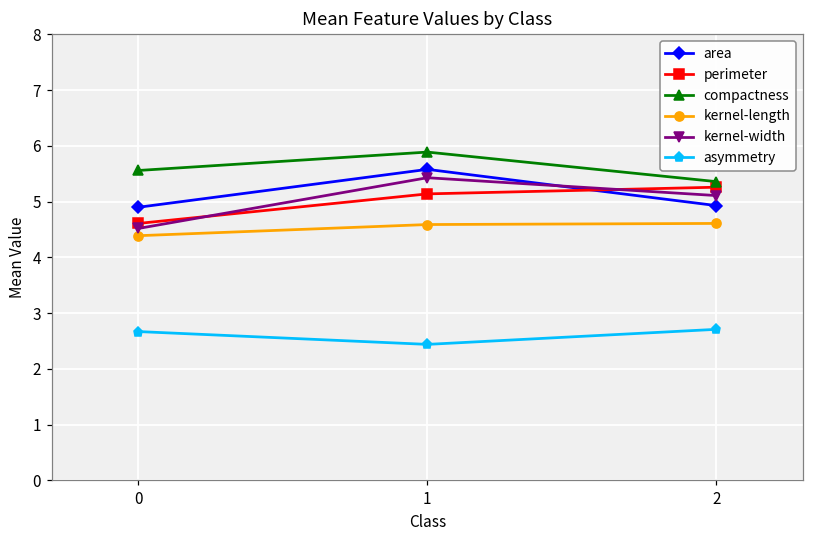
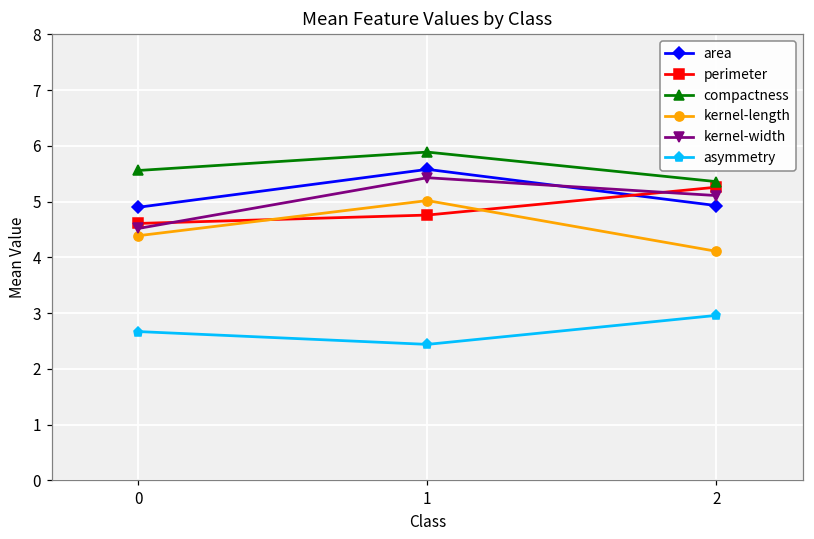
  {
    "area": {
      "0": 4.9,
      "1": 5.6,
      "2": 4.9
    },
    "perimeter": {
      "0": 4.6,
-     "1": 5.1,
+     "1": 4.8,
      "2": 5.3
    },
    "compactness": {
      "0": 5.6,
      "1": 5.9,
      "2": 5.4
    },
    "kernel-length": {
      "0": 4.4,
-     "1": 4.6,
-     "2": 4.6
+     "1": 5.0,
+     "2": 4.1
    },
    "kernel-width": {
      "0": 4.5,
      "1": 5.4,
      "2": 5.1
    },
    "asymmetry": {
      "0": 2.7,
      "1": 2.4,
-     "2": 2.7
+     "2": 3.0
    }
  }
